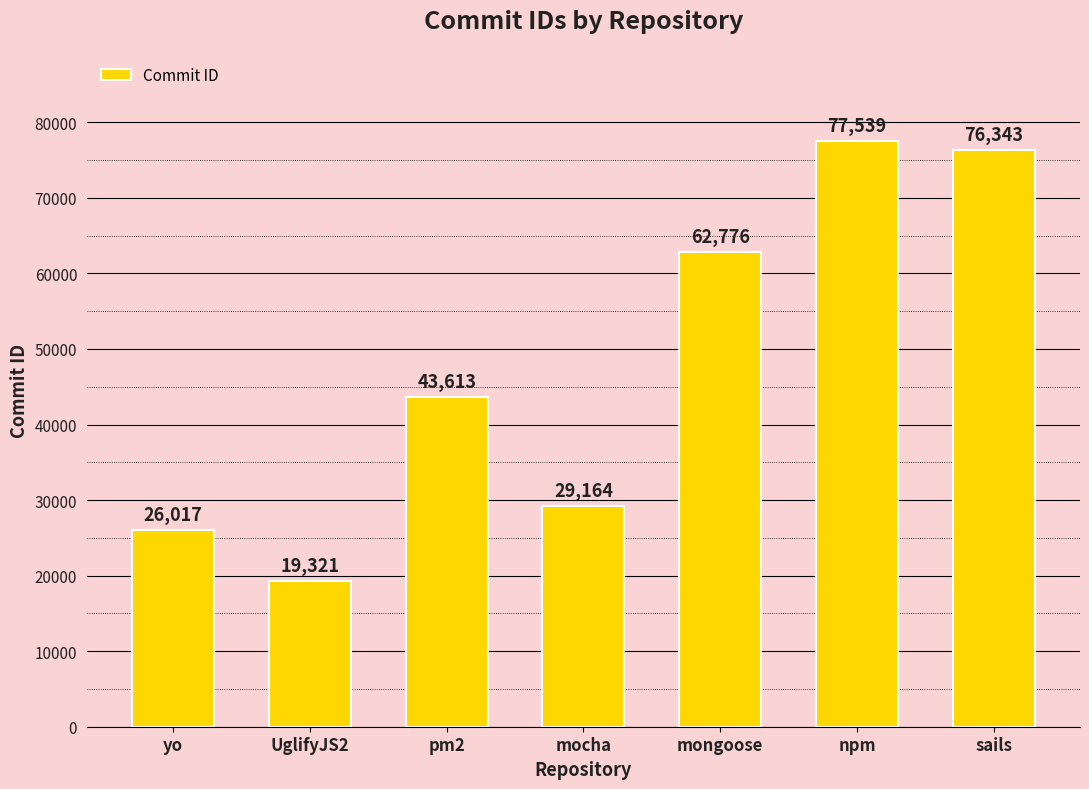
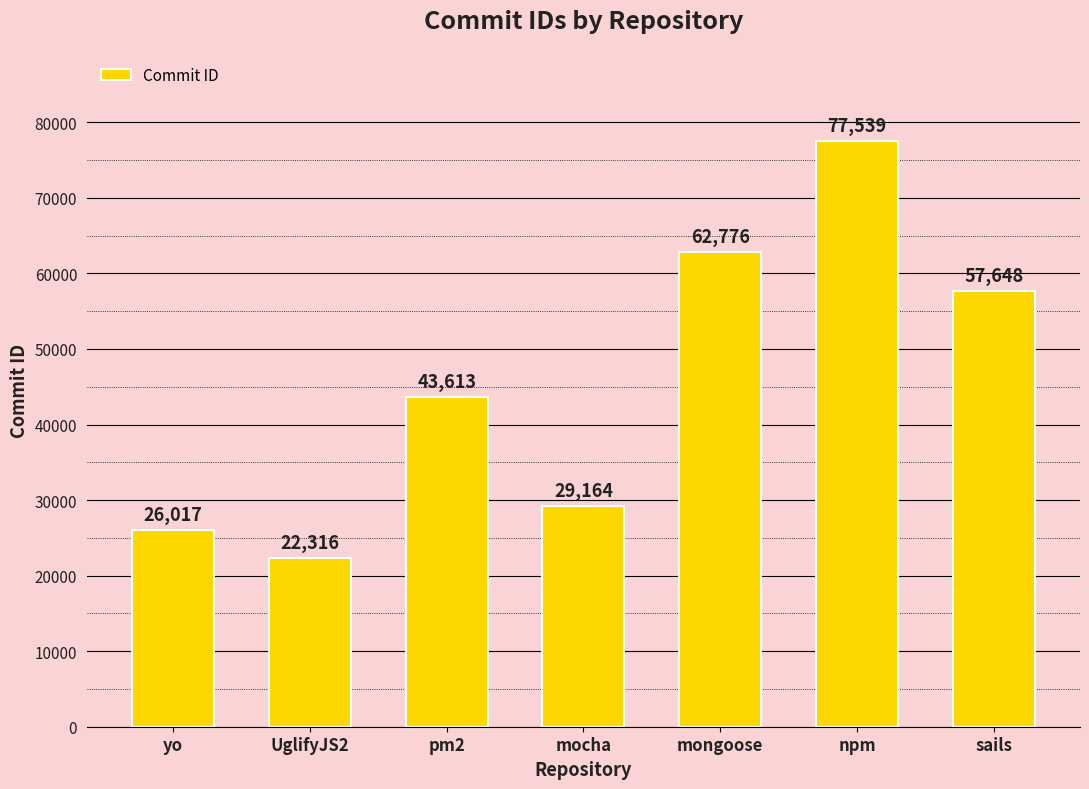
  {
    "yo": "26,017",
-   "UglifyJS2": "19,321",
+   "UglifyJS2": "22,316",
    "pm2": "43,613",
    "mocha": "29,164",
    "mongoose": "62,776",
    "npm": "77,539",
-   "sails": "76,343"
+   "sails": "57,648"
  }
